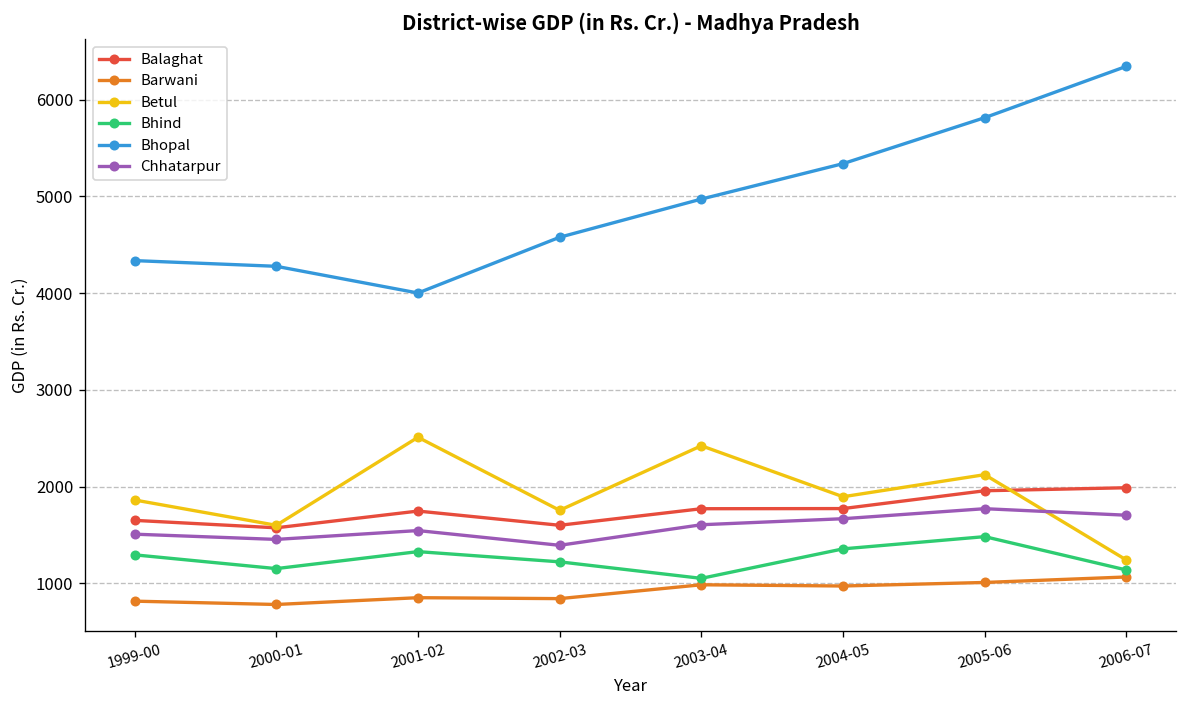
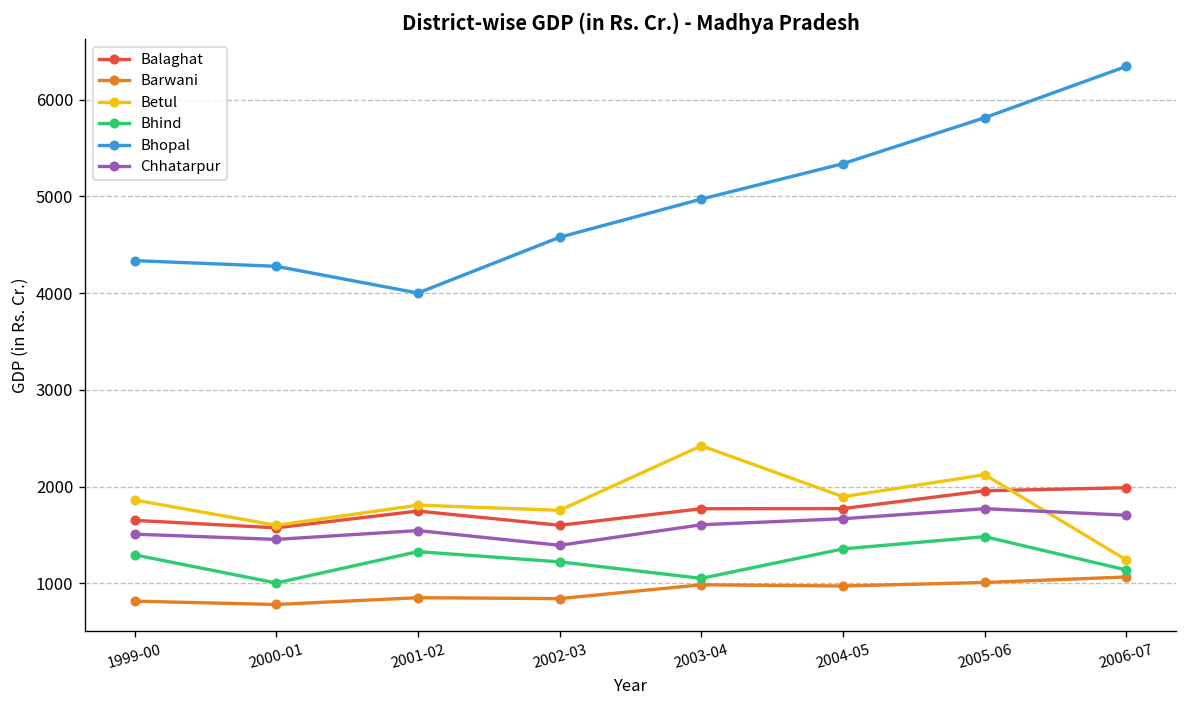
  {
    "Betul": {
      "1999-00": 1900,
-     "2001-02": 2500,
+     "2001-02": 1800,
      "2002-03": 1800,
      "2003-04": 2400,
      "2004-05": 1900,
      "2005-06": 2100,
      "2006-07": 1200
    },
    "Bhind": {
      "1999-00": 1300,
-     "2000-01": 1200,
+     "2000-01": 1000,
      "2001-02": 1300,
      "2002-03": 1200,
      "2003-04": 1100,
      "2004-05": 1400,
      "2005-06": 1500,
      "2006-07": 1100
    },
    "Bhopal": {
      "1999-00": 4300,
      "2000-01": 4300,
      "2001-02": 4000,
      "2002-03": 4600,
      "2003-04": 5000,
      "2004-05": 5300,
      "2005-06": 5800,
      "2006-07": 6300
    },
    "Chhatarpur": {
      "1999-00": 1500,
      "2000-01": 1500,
      "2001-02": 1500,
      "2002-03": 1400,
      "2003-04": 1600,
      "2004-05": 1700,
      "2005-06": 1800,
      "2006-07": 1700
    }
  }
